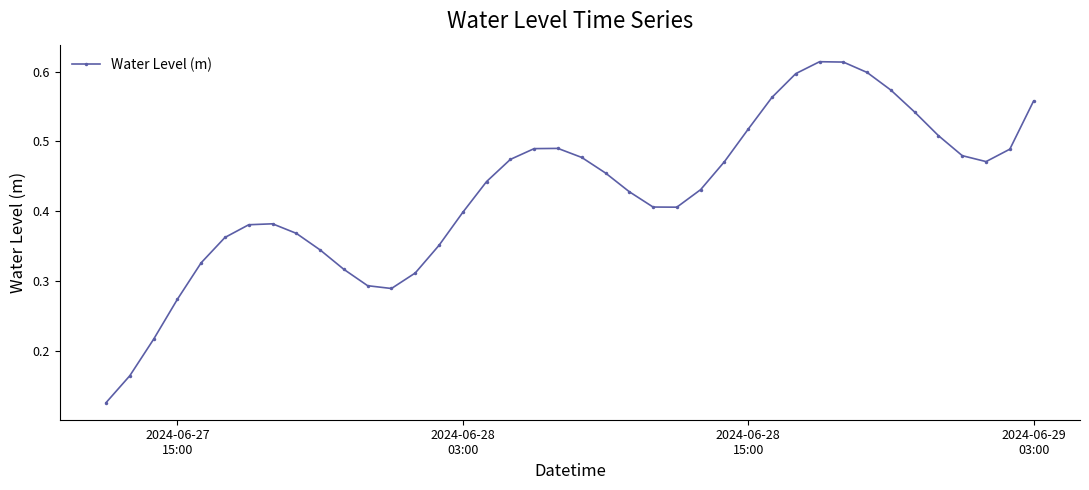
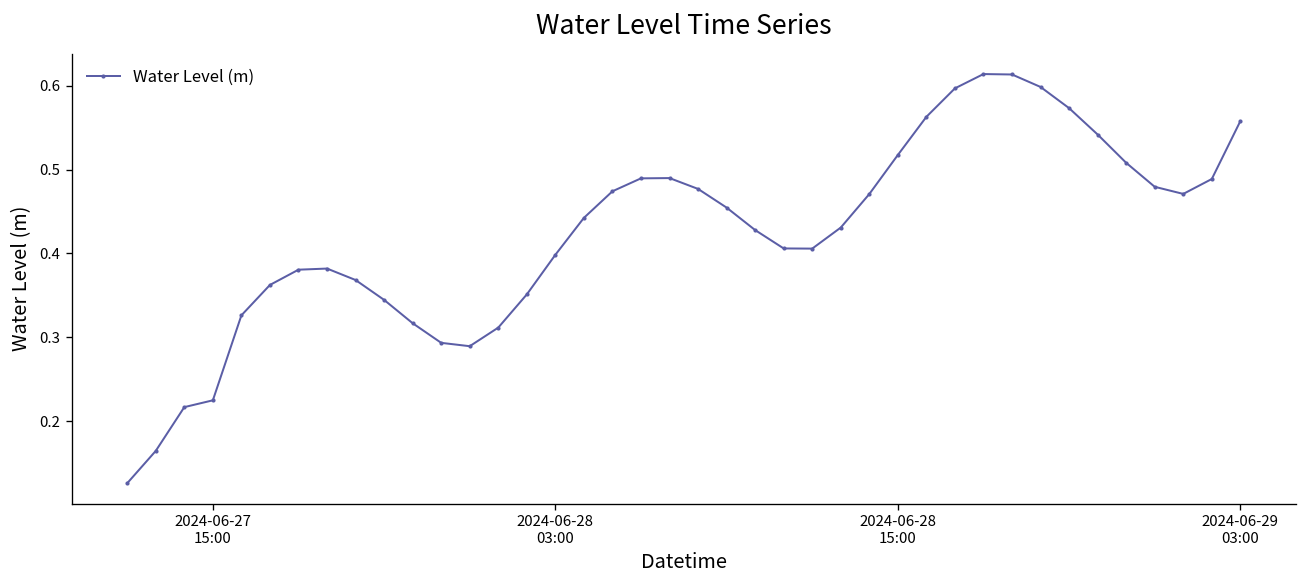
  {
-   "2024-06-27 15:00": 0.27,
+   "2024-06-27 15:00": 0.22,
    "2024-06-28 03:00": 0.40,
    "2024-06-28 15:00": 0.52,
    "2024-06-29 03:00": 0.56
  }
